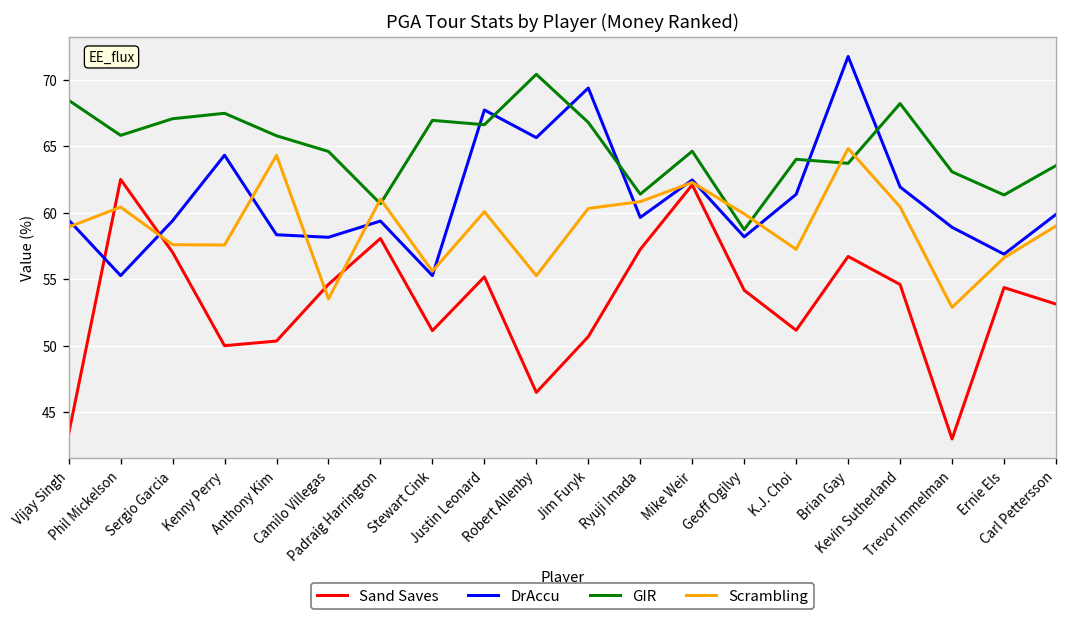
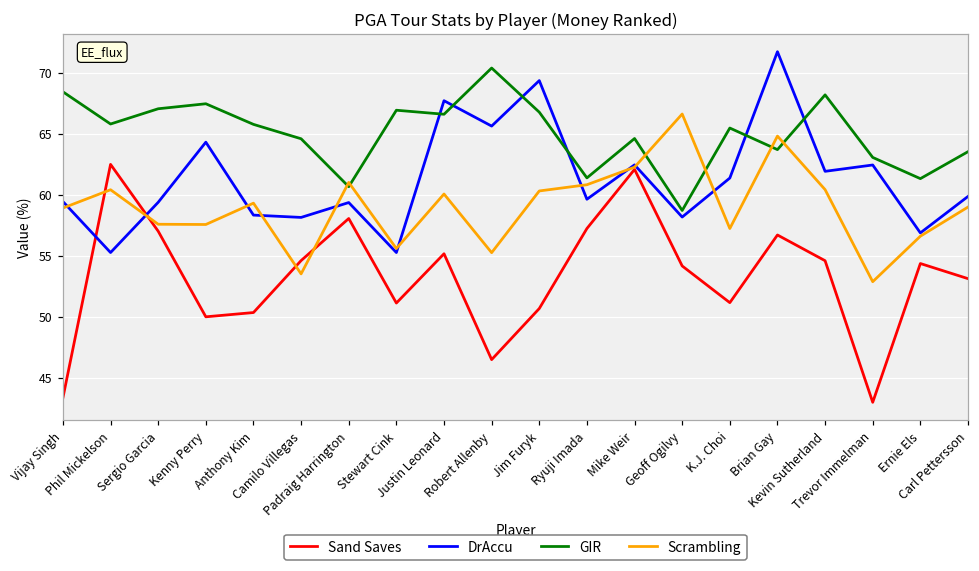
  {
    "Sand Saves": {
      "Vijay Singh": 43.4,
      "Phil Mickelson": 62.5,
      "Sergio Garcia": 57.0,
      "Kenny Perry": 50.0,
      "Anthony Kim": 50.4,
      "Camilo Villegas": 54.6,
      "Padraig Harrington": 58.1,
      "Stewart Cink": 51.1,
      "Justin Leonard": 55.2,
      "Robert Allenby": 46.5,
      "Jim Furyk": 50.7,
      "Ryuji Imada": 57.2,
      "Geoff Ogilvy": 54.2,
      "K.J. Choi": 51.2,
      "Brian Gay": 56.7,
      "Kevin Sutherland": 54.6,
      "Trevor Immelman": 43.0,
      "Ernie Els": 54.4,
      "Carl Pettersson": 53.1
    },
    "DrAccu": {
      "Vijay Singh": 59.5,
      "Phil Mickelson": 55.3,
      "Sergio Garcia": 59.4,
      "Kenny Perry": 64.3,
      "Anthony Kim": 58.3,
      "Camilo Villegas": 58.2,
      "Padraig Harrington": 59.4,
      "Stewart Cink": 55.3,
      "Justin Leonard": 67.7,
      "Robert Allenby": 65.6,
      "Jim Furyk": 69.4,
      "Ryuji Imada": 59.6,
      "Geoff Ogilvy": 58.2,
      "K.J. Choi": 61.4,
      "Brian Gay": 71.7,
      "Kevin Sutherland": 61.9,
-     "Trevor Immelman": 58.9,
+     "Trevor Immelman": 62.5,
      "Ernie Els": 56.9,
      "Carl Pettersson": 59.9
    },
    "GIR": {
      "Vijay Singh": 68.5,
      "Phil Mickelson": 65.8,
      "Sergio Garcia": 67.1,
      "Kenny Perry": 67.5,
      "Anthony Kim": 65.8,
      "Camilo Villegas": 64.6,
      "Padraig Harrington": 60.7,
      "Stewart Cink": 66.9,
      "Justin Leonard": 66.6,
      "Robert Allenby": 70.4,
      "Jim Furyk": 66.8,
      "Ryuji Imada": 61.4,
      "Mike Weir": 64.6,
      "Geoff Ogilvy": 58.7,
-     "K.J. Choi": 64.0,
+     "K.J. Choi": 65.5,
      "Brian Gay": 63.7,
      "Kevin Sutherland": 68.2,
      "Trevor Immelman": 63.1,
      "Ernie Els": 61.3,
      "Carl Pettersson": 63.5
    },
    "Scrambling": {
      "Vijay Singh": 58.9,
      "Phil Mickelson": 60.4,
      "Sergio Garcia": 57.6,
      "Kenny Perry": 57.6,
-     "Anthony Kim": 64.3,
+     "Anthony Kim": 59.3,
      "Camilo Villegas": 53.5,
      "Padraig Harrington": 61.0,
      "Stewart Cink": 55.6,
      "Justin Leonard": 60.1,
      "Robert Allenby": 55.3,
      "Jim Furyk": 60.3,
      "Ryuji Imada": 60.8,
-     "Geoff Ogilvy": 59.9,
+     "Geoff Ogilvy": 66.6,
      "K.J. Choi": 57.2,
      "Brian Gay": 64.8,
      "Kevin Sutherland": 60.4,
      "Trevor Immelman": 52.9,
      "Ernie Els": 56.6,
      "Carl Pettersson": 59.0
    }
  }
